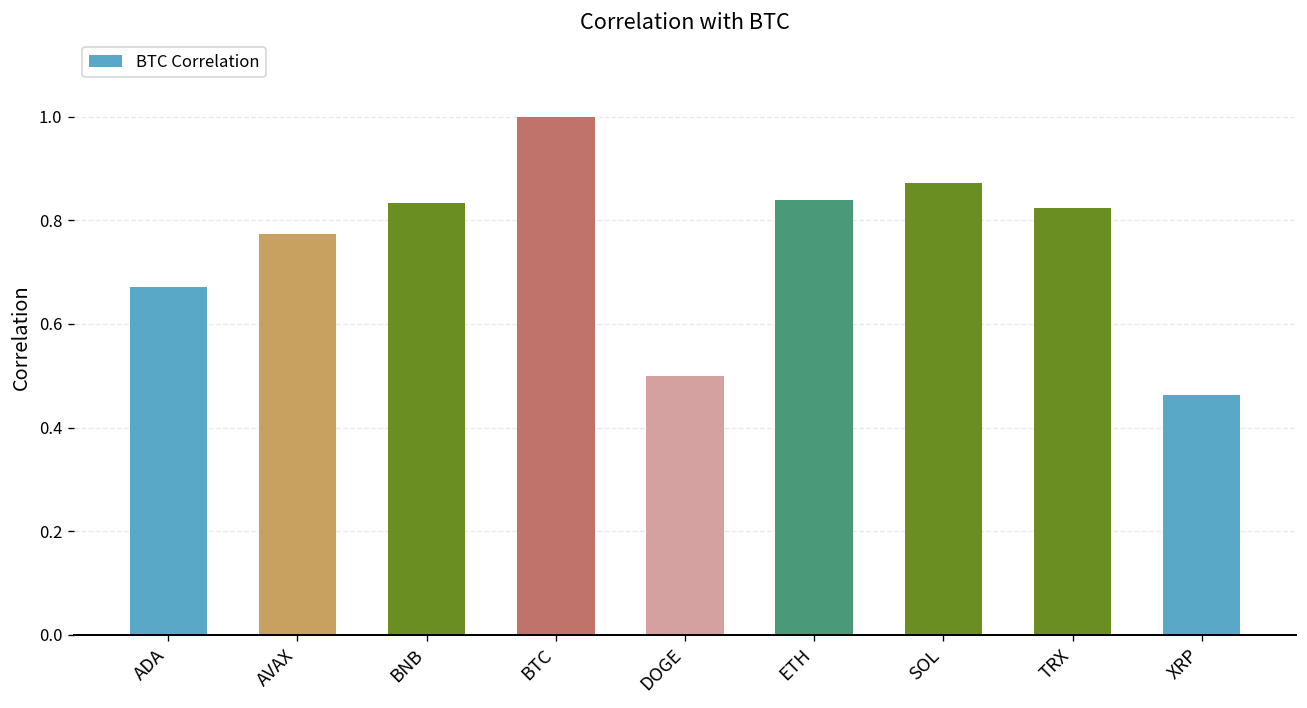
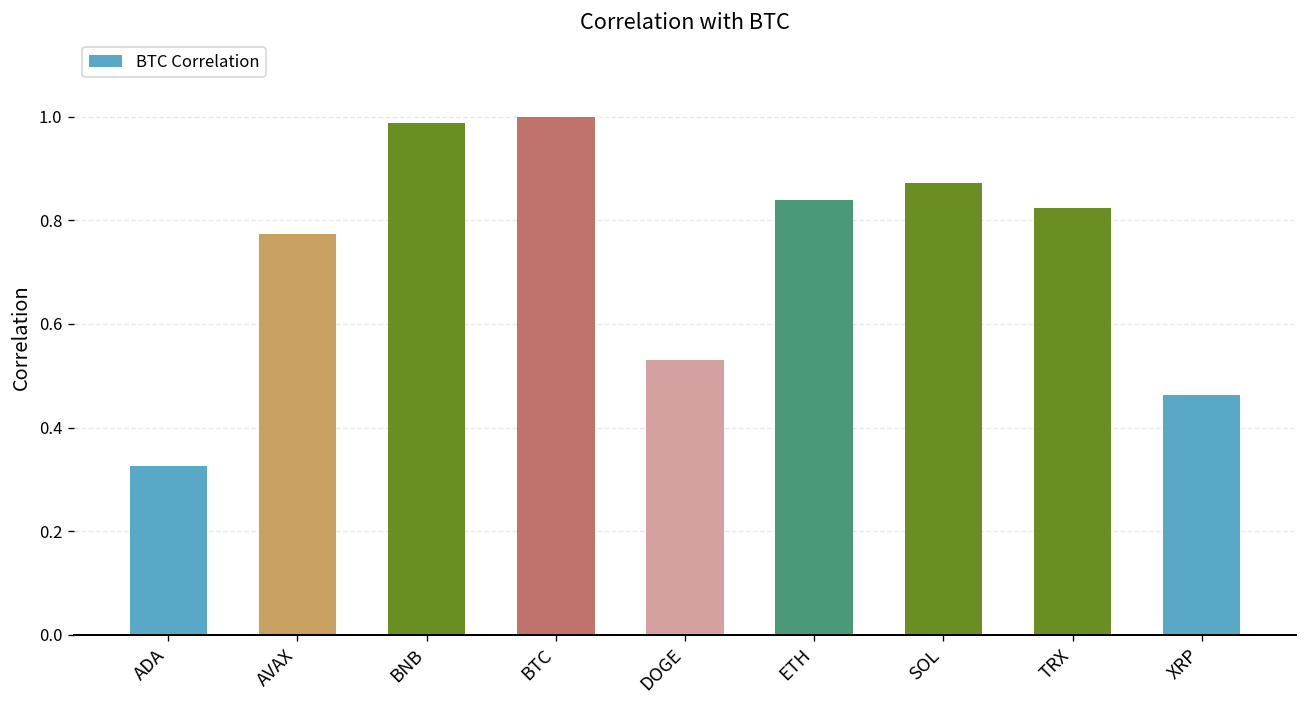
  {
-   "ADA": 0.67,
+   "ADA": 0.33,
    "AVAX": 0.77,
-   "BNB": 0.83,
+   "BNB": 0.99,
    "BTC": 1.00,
-   "DOGE": 0.50,
+   "DOGE": 0.53,
    "ETH": 0.84,
    "SOL": 0.87,
    "TRX": 0.82,
    "XRP": 0.46
  }
